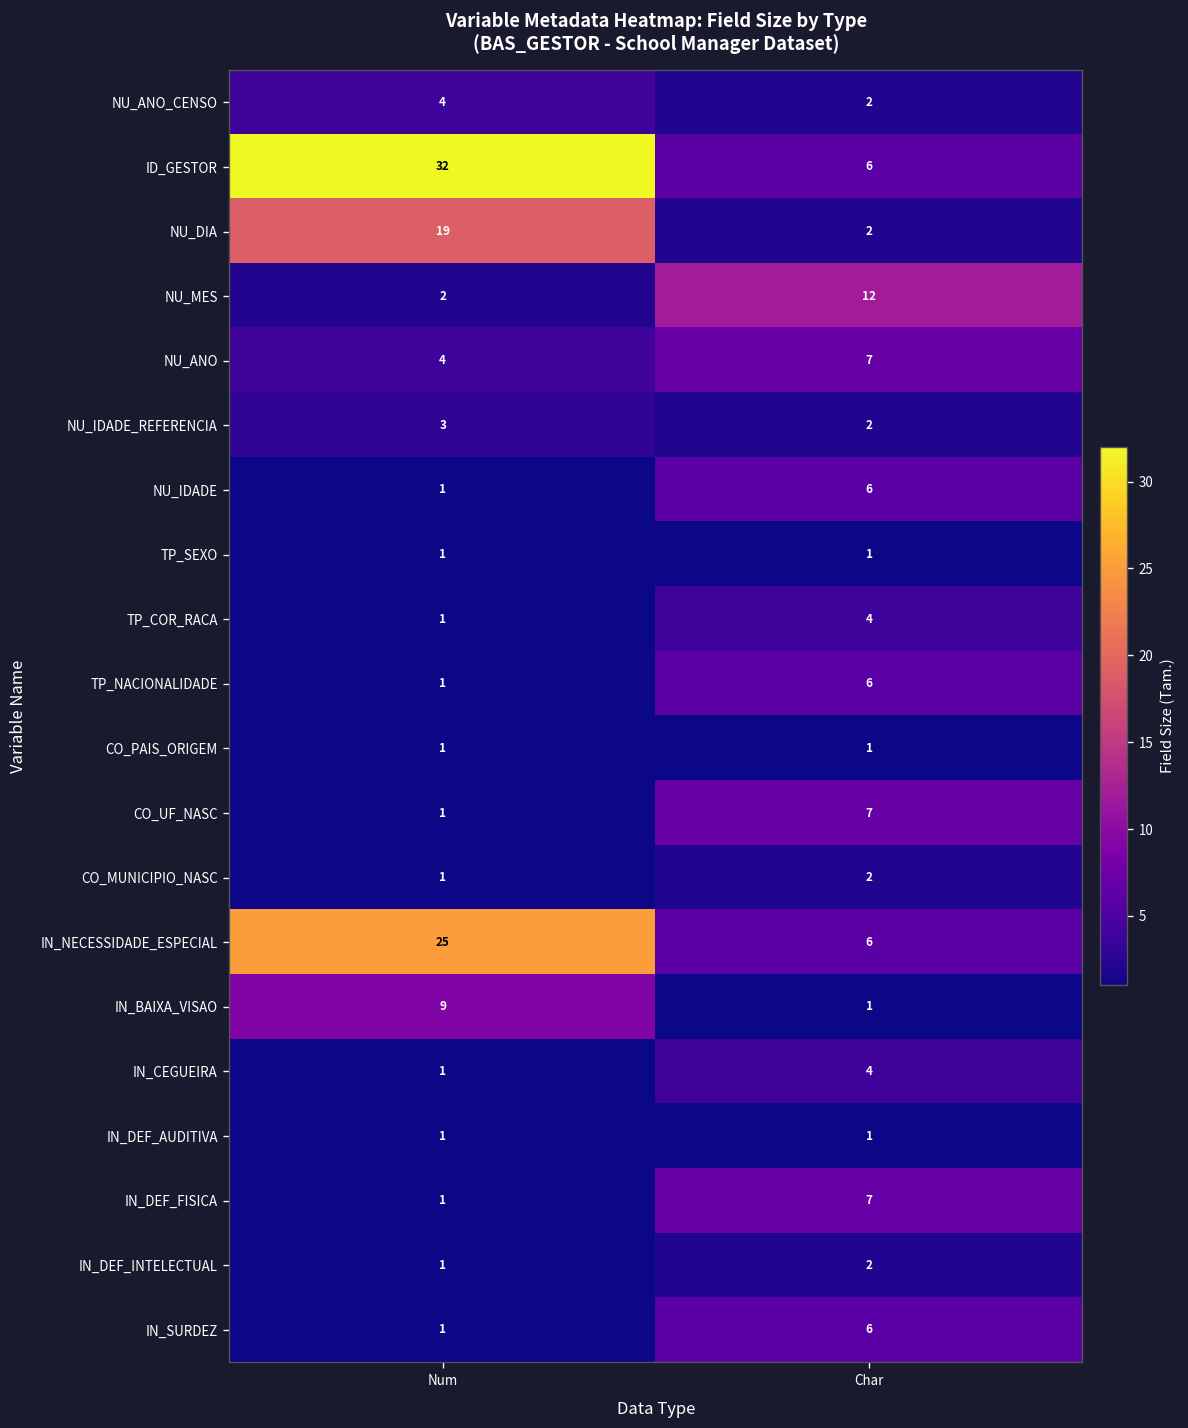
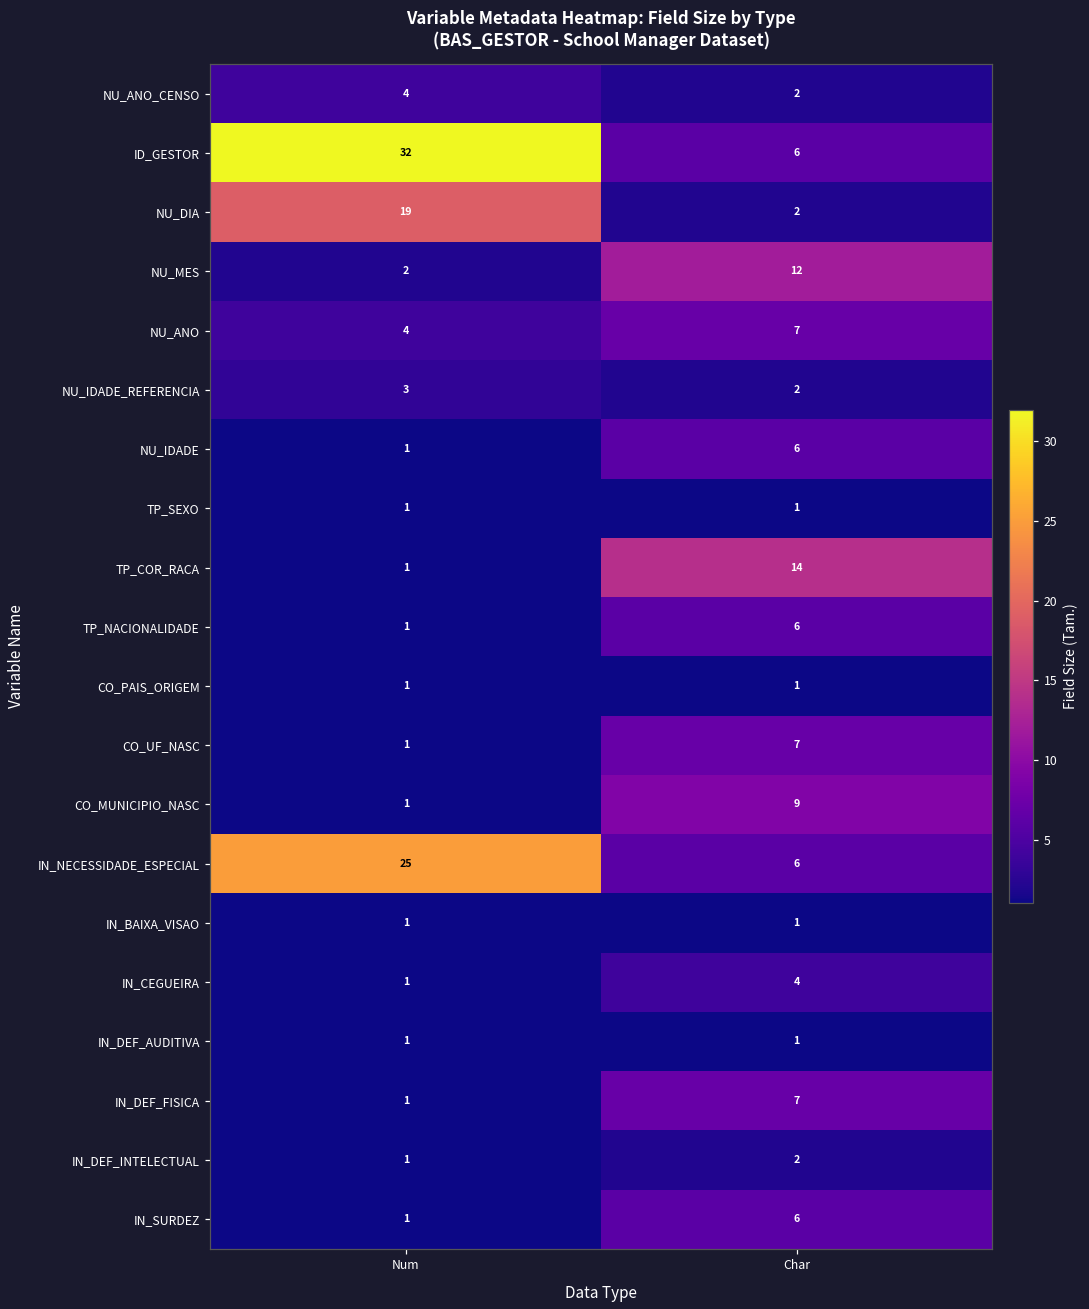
  {
    "NU_ANO_CENSO": {
      "Num": 4,
      "Char": 2
    },
    "ID_GESTOR": {
      "Num": 32,
      "Char": 6
    },
    "NU_DIA": {
      "Num": 19,
      "Char": 2
    },
    "NU_MES": {
      "Num": 2,
      "Char": 12
    },
    "NU_ANO": {
      "Num": 4,
      "Char": 7
    },
    "NU_IDADE_REFERENCIA": {
      "Num": 3,
      "Char": 2
    },
    "NU_IDADE": {
      "Num": 1,
      "Char": 6
    },
    "TP_SEXO": {
      "Num": 1,
      "Char": 1
    },
    "TP_COR_RACA": {
      "Num": 1,
-     "Char": 4
+     "Char": 14
    },
    "TP_NACIONALIDADE": {
      "Num": 1,
      "Char": 6
    },
    "CO_PAIS_ORIGEM": {
      "Num": 1,
      "Char": 1
    },
    "CO_UF_NASC": {
      "Num": 1,
      "Char": 7
    },
    "CO_MUNICIPIO_NASC": {
      "Num": 1,
-     "Char": 2
+     "Char": 9
    },
    "IN_NECESSIDADE_ESPECIAL": {
      "Num": 25,
      "Char": 6
    },
    "IN_BAIXA_VISAO": {
-     "Num": 9,
+     "Num": 1,
      "Char": 1
    },
    "IN_CEGUEIRA": {
      "Num": 1,
      "Char": 4
    },
    "IN_DEF_AUDITIVA": {
      "Num": 1,
      "Char": 1
    },
    "IN_DEF_FISICA": {
      "Num": 1,
      "Char": 7
    },
    "IN_DEF_INTELECTUAL": {
      "Num": 1,
      "Char": 2
    },
    "IN_SURDEZ": {
      "Num": 1,
      "Char": 6
    }
  }
